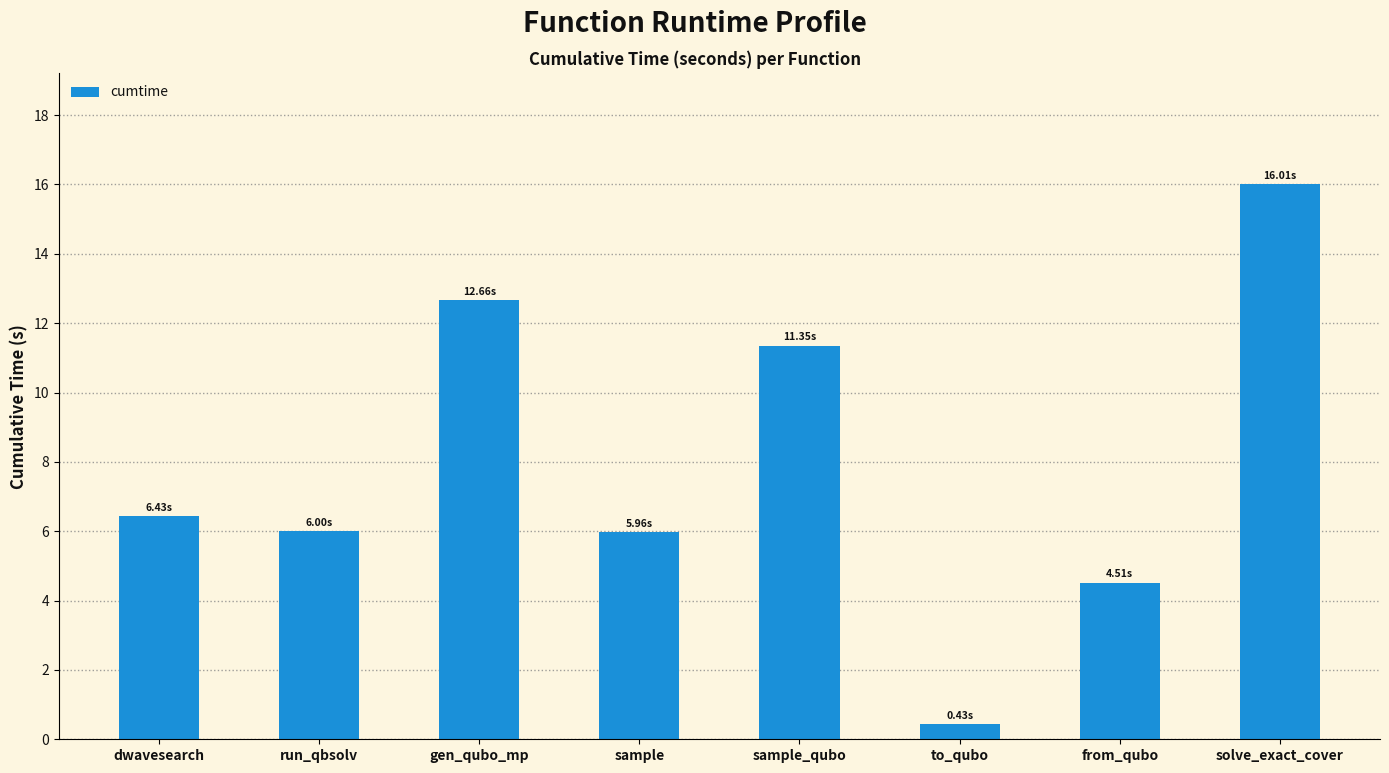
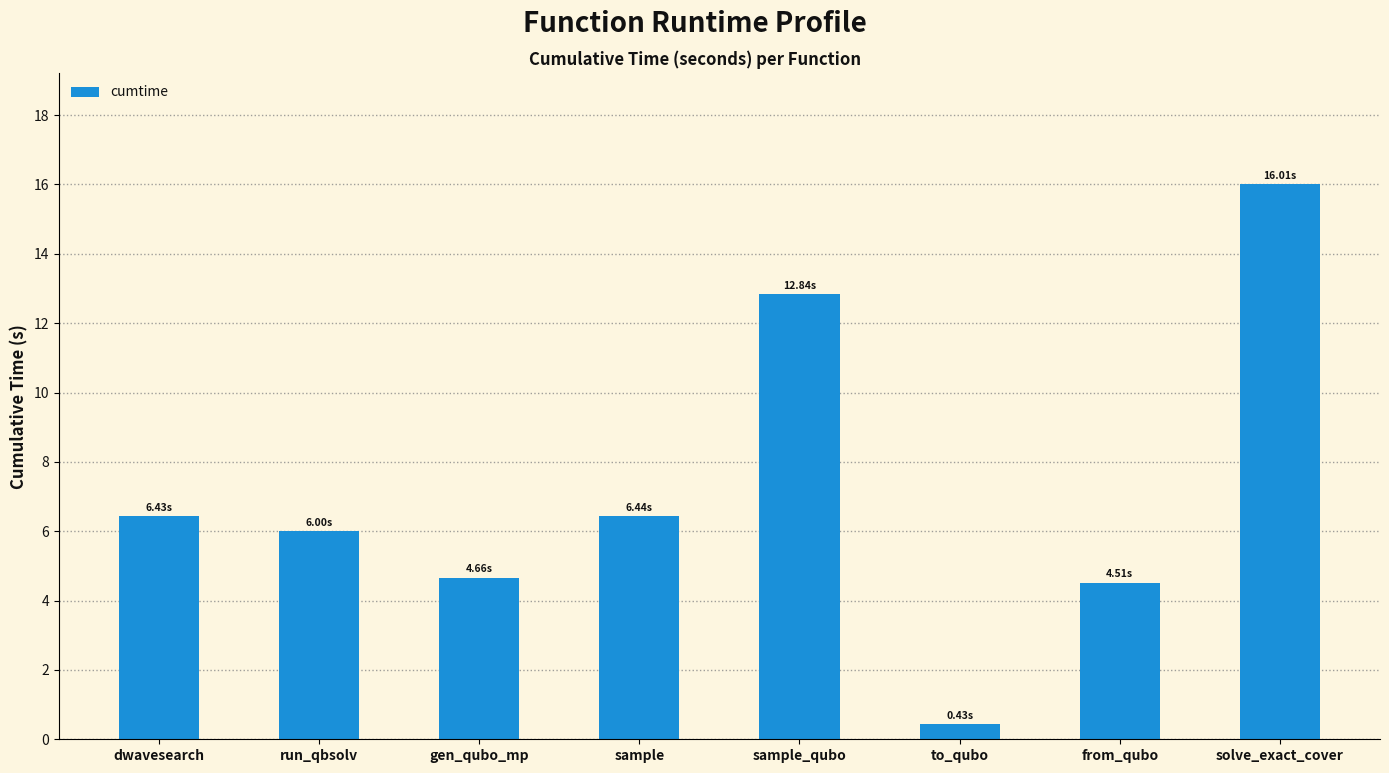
  {
    "dwavesearch": "6.43s",
    "run_qbsolv": "6.00s",
-   "gen_qubo_mp": "12.66s",
-   "sample": "5.96s",
-   "sample_qubo": "11.35s",
+   "gen_qubo_mp": "4.66s",
+   "sample": "6.44s",
+   "sample_qubo": "12.84s",
    "to_qubo": "0.43s",
    "from_qubo": "4.51s",
    "solve_exact_cover": "16.01s"
  }
